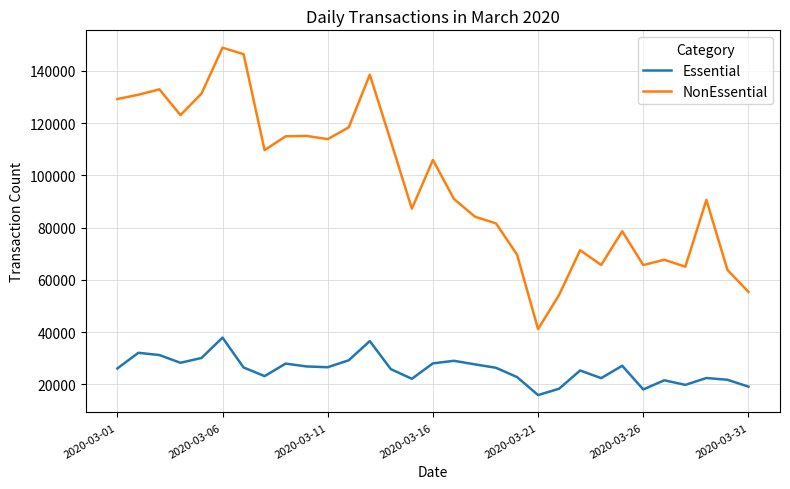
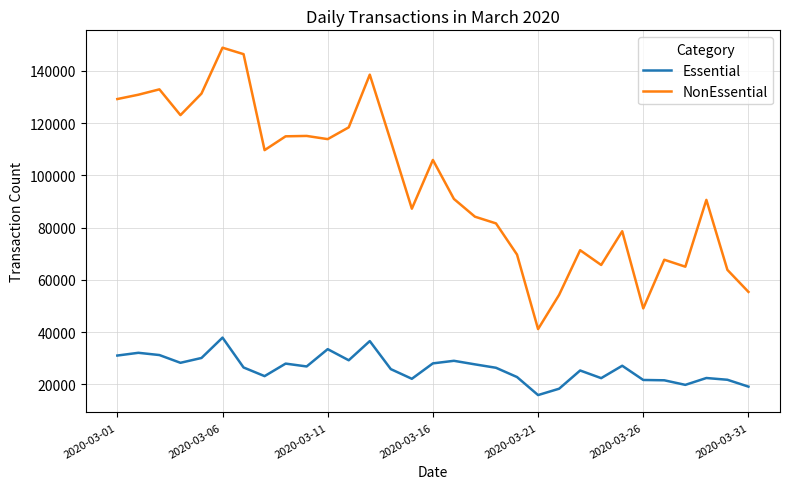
  {
    "Essential": {
-     "2020-03-01": 26000,
+     "2020-03-01": 31000,
      "2020-03-06": 38000,
-     "2020-03-11": 27000,
+     "2020-03-11": 33000,
      "2020-03-16": 28000,
      "2020-03-21": 16000,
-     "2020-03-26": 18000,
+     "2020-03-26": 22000,
      "2020-03-31": 19000
    },
    "NonEssential": {
      "2020-03-01": 129000,
      "2020-03-06": 149000,
      "2020-03-11": 114000,
      "2020-03-16": 106000,
      "2020-03-21": 41000,
-     "2020-03-26": 66000,
+     "2020-03-26": 49000,
      "2020-03-31": 55000
    }
  }
